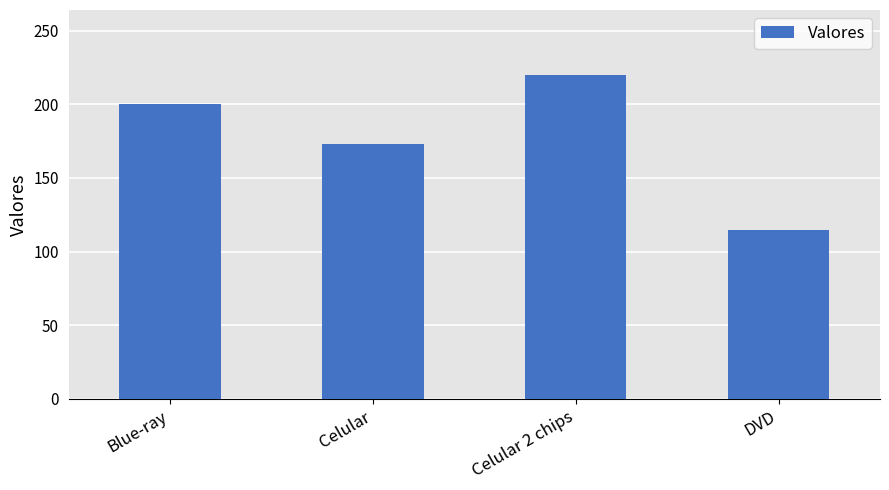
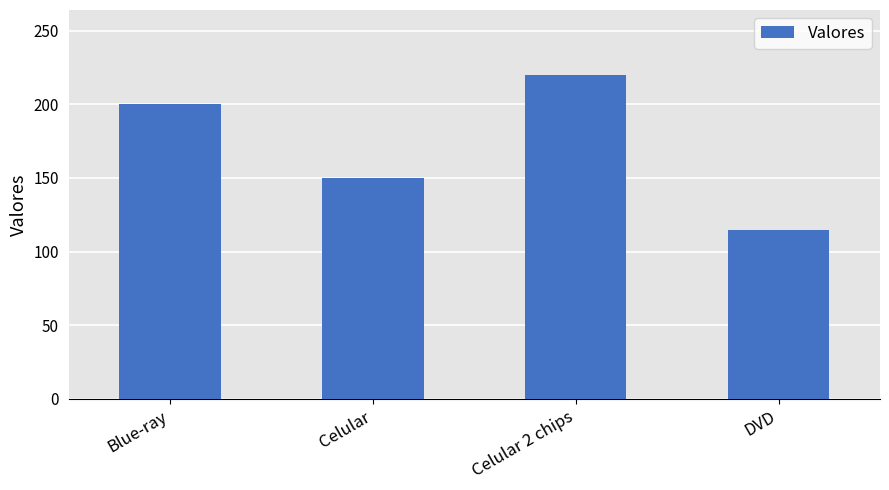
  {
    "Blue-ray": 200,
-   "Celular": 173,
+   "Celular": 150,
    "Celular 2 chips": 220,
    "DVD": 115
  }
